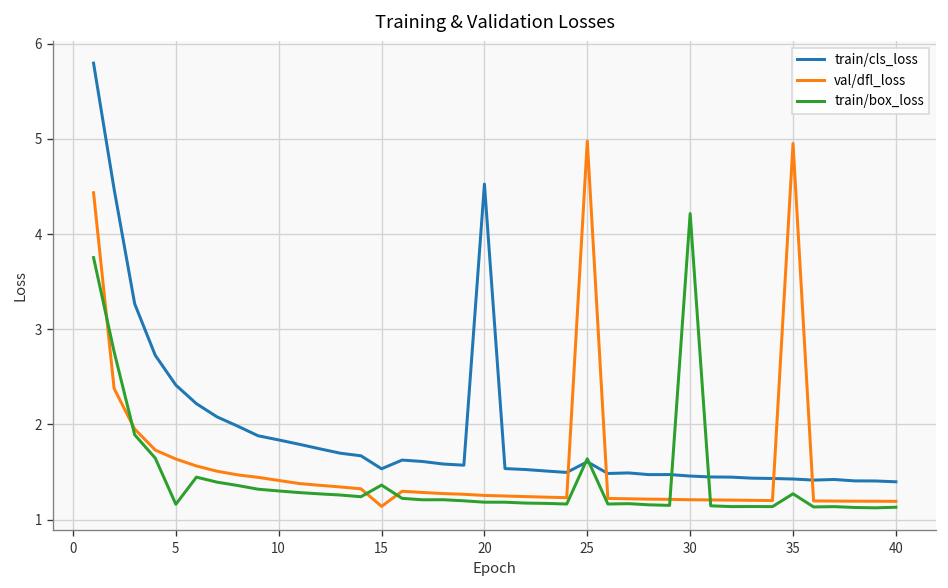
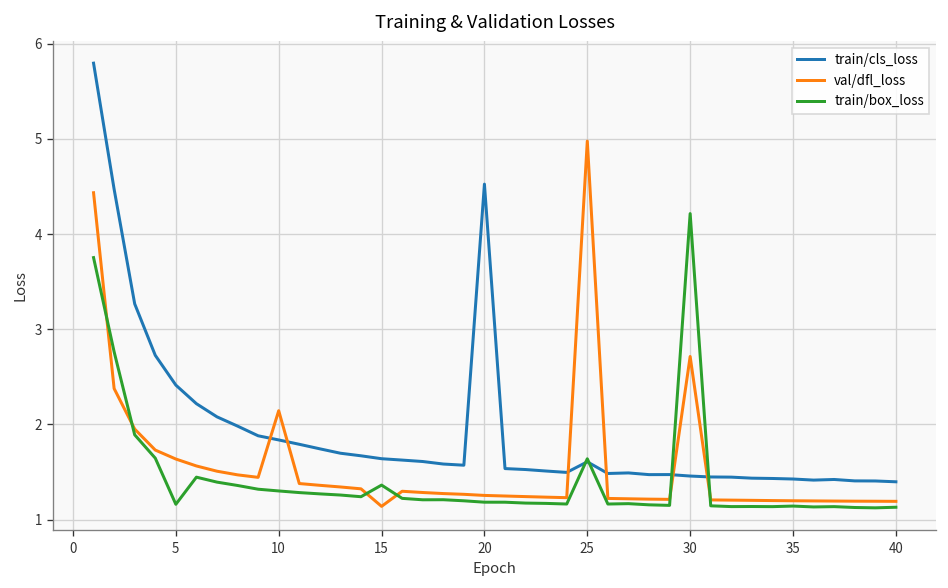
  {
    "train/cls_loss": {
      "5": 2.4,
      "10": 1.8,
-     "15": 1.5,
+     "15": 1.6,
      "20": 4.5,
      "30": 1.5,
      "35": 1.4,
      "40": 1.4
    },
    "val/dfl_loss": {
      "5": 1.6,
-     "10": 1.4,
+     "10": 2.1,
      "15": 1.1,
      "20": 1.3,
      "25": 5.0,
-     "30": 1.2,
-     "35": 5.0,
+     "30": 2.7,
+     "35": 1.2,
      "40": 1.2
    },
    "train/box_loss": {
      "5": 1.2,
      "10": 1.3,
      "15": 1.4,
      "20": 1.2,
      "30": 4.2,
-     "35": 1.3,
+     "35": 1.1,
      "40": 1.1
    }
  }
